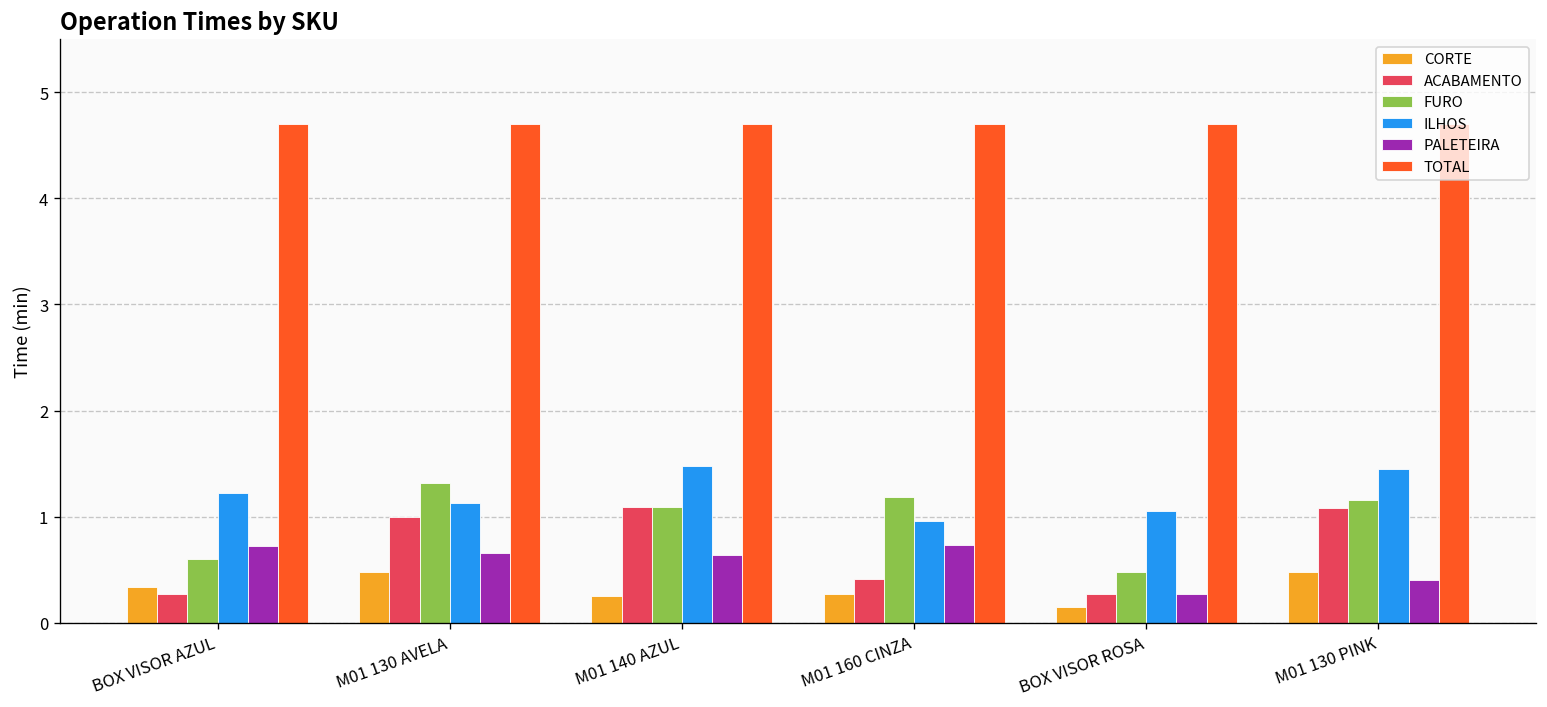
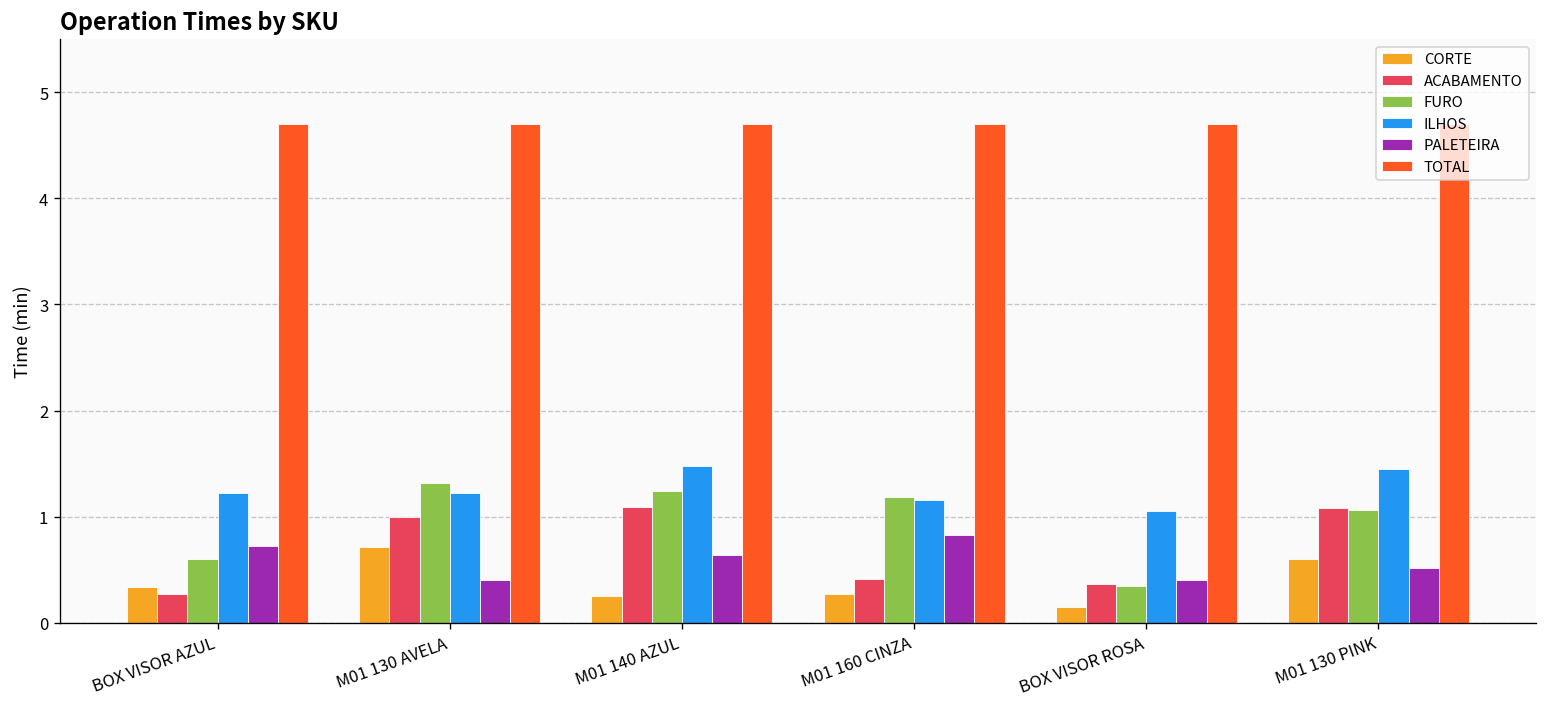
  {
    "CORTE": {
      "BOX VISOR AZUL": 0.3,
-     "M01 130 AVELA": 0.5,
+     "M01 130 AVELA": 0.7,
      "M01 140 AZUL": 0.3,
      "M01 160 CINZA": 0.3,
      "BOX VISOR ROSA": 0.1,
-     "M01 130 PINK": 0.5
+     "M01 130 PINK": 0.6
    },
    "ACABAMENTO": {
      "BOX VISOR AZUL": 0.3,
      "M01 130 AVELA": 1.0,
      "M01 140 AZUL": 1.1,
      "M01 160 CINZA": 0.4,
-     "BOX VISOR ROSA": 0.3,
+     "BOX VISOR ROSA": 0.4,
      "M01 130 PINK": 1.1
    },
    "FURO": {
      "BOX VISOR AZUL": 0.6,
      "M01 130 AVELA": 1.3,
-     "M01 140 AZUL": 1.1,
+     "M01 140 AZUL": 1.2,
      "M01 160 CINZA": 1.2,
-     "BOX VISOR ROSA": 0.5,
-     "M01 130 PINK": 1.2
+     "BOX VISOR ROSA": 0.3,
+     "M01 130 PINK": 1.1
    },
    "ILHOS": {
      "BOX VISOR AZUL": 1.2,
-     "M01 130 AVELA": 1.1,
+     "M01 130 AVELA": 1.2,
      "M01 140 AZUL": 1.5,
-     "M01 160 CINZA": 1.0,
+     "M01 160 CINZA": 1.2,
      "BOX VISOR ROSA": 1.1,
      "M01 130 PINK": 1.4
    },
    "PALETEIRA": {
      "BOX VISOR AZUL": 0.7,
-     "M01 130 AVELA": 0.7,
+     "M01 130 AVELA": 0.4,
      "M01 140 AZUL": 0.6,
-     "M01 160 CINZA": 0.7,
-     "BOX VISOR ROSA": 0.3,
-     "M01 130 PINK": 0.4
+     "M01 160 CINZA": 0.8,
+     "BOX VISOR ROSA": 0.4,
+     "M01 130 PINK": 0.5
    },
    "TOTAL": {
      "BOX VISOR AZUL": 4.7,
      "M01 130 AVELA": 4.7,
      "M01 140 AZUL": 4.7,
      "M01 160 CINZA": 4.7,
      "BOX VISOR ROSA": 4.7
    }
  }
